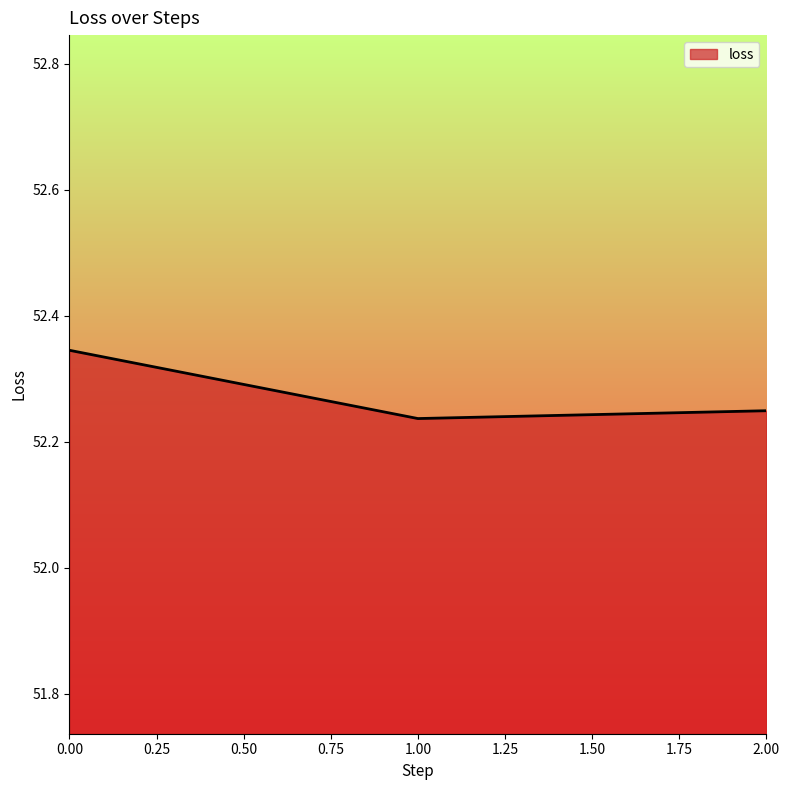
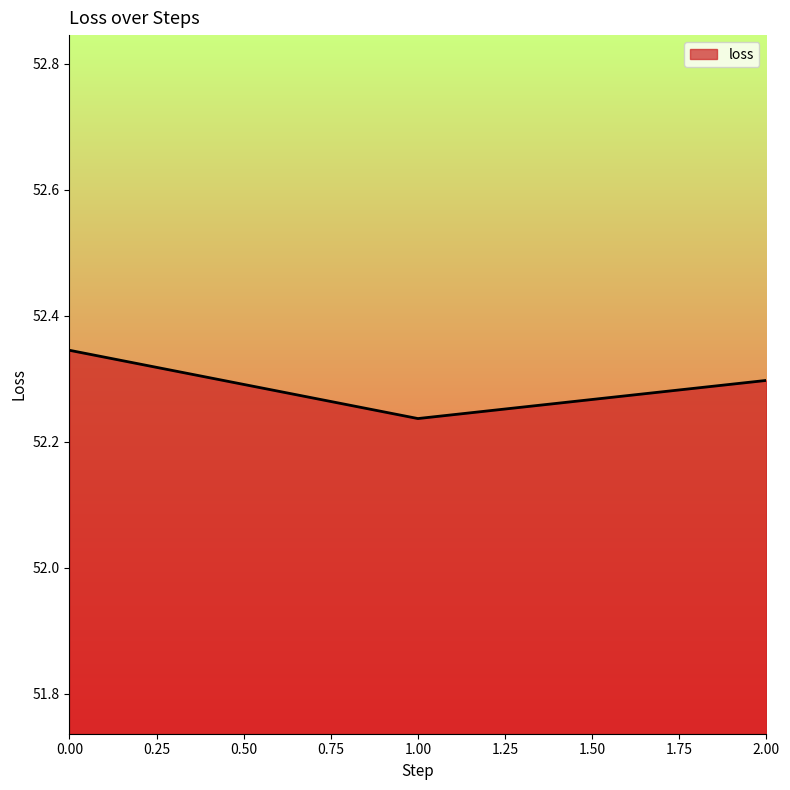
  {
    "0.00": 52.35,
    "1.00": 52.24,
-   "2.00": 52.25
+   "2.00": 52.30
  }
